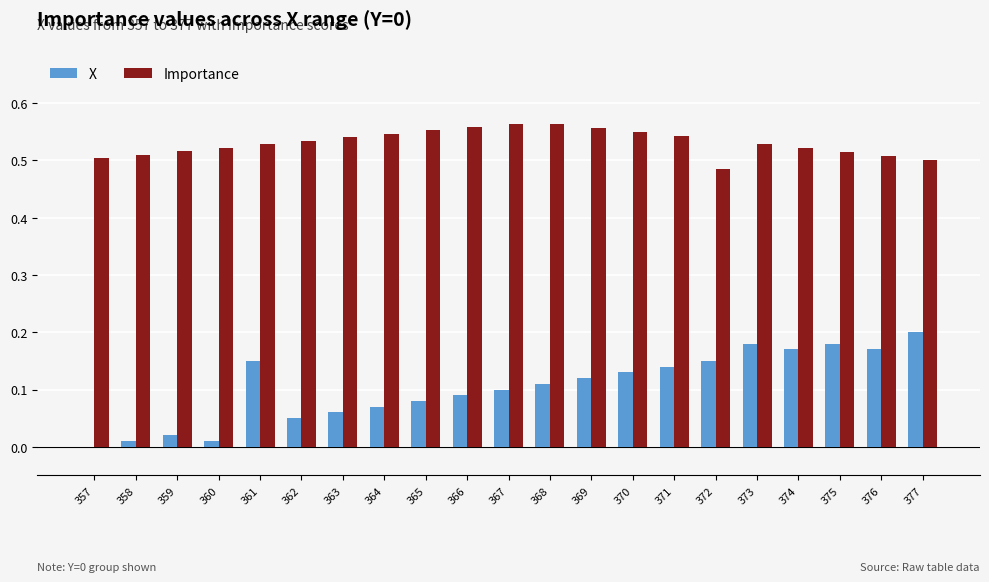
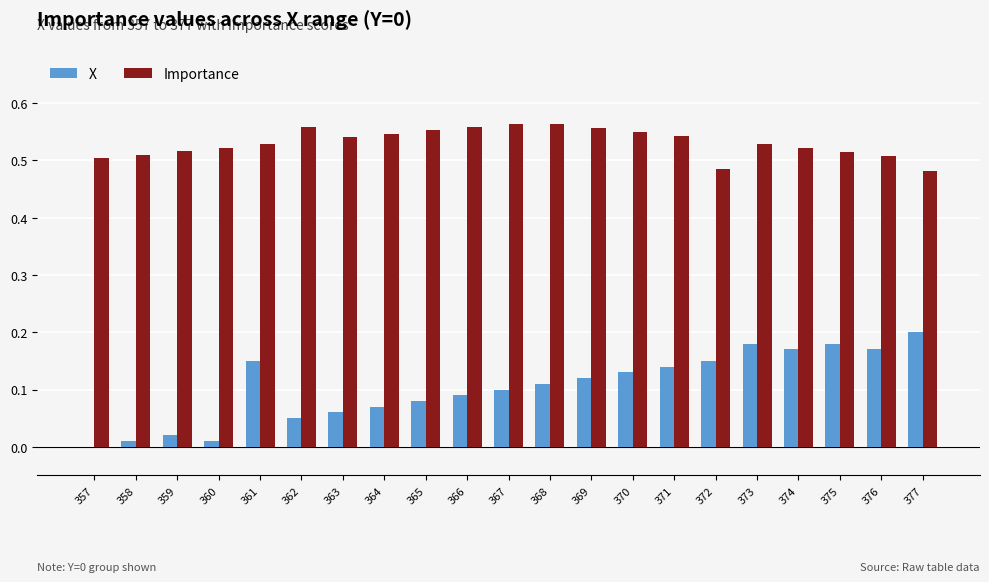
  {
    "X": {
      "357": 0.00,
      "358": 0.01,
      "359": 0.02,
      "360": 0.01,
      "361": 0.15,
      "362": 0.05,
      "363": 0.06,
      "364": 0.07,
      "365": 0.08,
      "366": 0.09,
      "367": 0.10,
      "368": 0.11,
      "369": 0.12,
      "370": 0.13,
      "371": 0.14,
      "372": 0.15,
      "373": 0.18,
      "374": 0.17,
      "375": 0.18,
      "376": 0.17,
      "377": 0.20
    },
    "Importance": {
      "357": 0.50,
      "358": 0.51,
      "359": 0.52,
      "360": 0.52,
      "361": 0.53,
-     "362": 0.53,
+     "362": 0.56,
      "363": 0.54,
      "364": 0.55,
      "365": 0.55,
      "366": 0.56,
      "367": 0.56,
      "368": 0.56,
      "369": 0.56,
      "370": 0.55,
      "371": 0.54,
      "372": 0.48,
      "373": 0.53,
      "374": 0.52,
      "375": 0.52,
      "376": 0.51,
-     "377": 0.50
+     "377": 0.48
    }
  }
